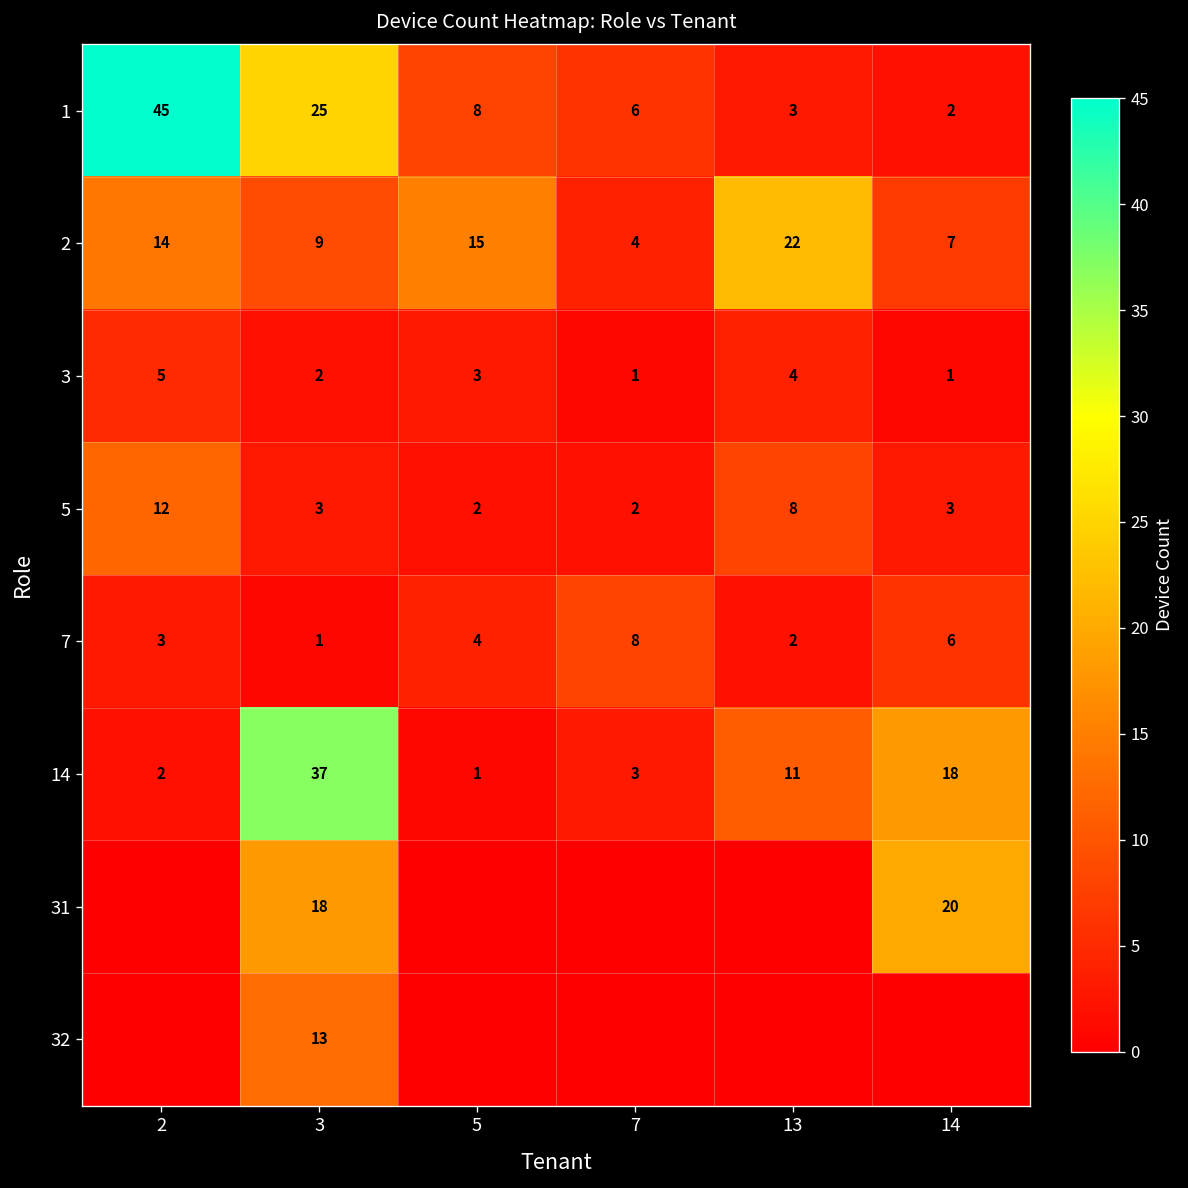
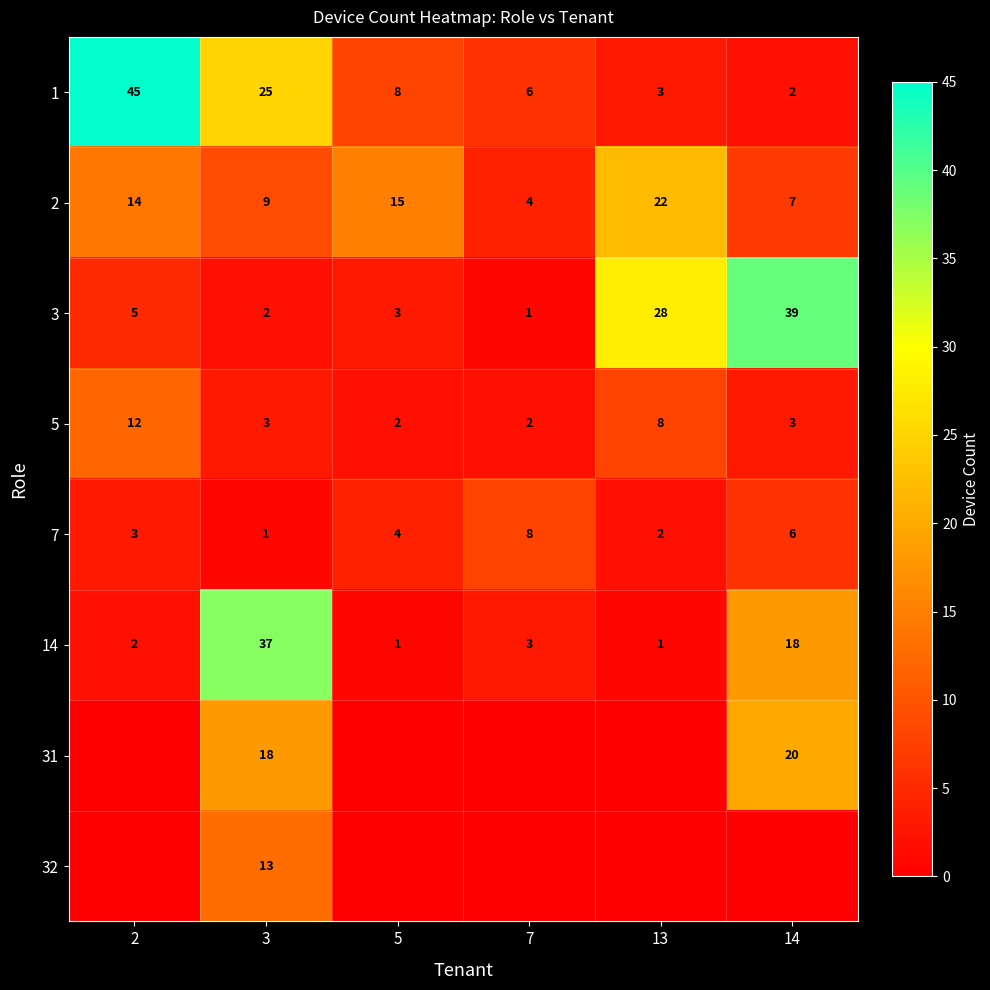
  {
    "1": {
      "2": 45,
      "3": 25,
      "5": 8,
      "7": 6,
      "13": 3,
      "14": 2
    },
    "2": {
      "2": 14,
      "3": 9,
      "5": 15,
      "7": 4,
      "13": 22,
      "14": 7
    },
    "3": {
      "2": 5,
      "3": 2,
      "5": 3,
      "7": 1,
-     "13": 4,
-     "14": 1
+     "13": 28,
+     "14": 39
    },
    "5": {
      "2": 12,
      "3": 3,
      "5": 2,
      "7": 2,
      "13": 8,
      "14": 3
    },
    "7": {
      "2": 3,
      "3": 1,
      "5": 4,
      "7": 8,
      "13": 2,
      "14": 6
    },
    "14": {
      "2": 2,
      "3": 37,
      "5": 1,
      "7": 3,
-     "13": 11,
+     "13": 1,
      "14": 18
    },
    "31": {
      "3": 18,
      "14": 20
    },
    "32": {
      "3": 13
    }
  }
